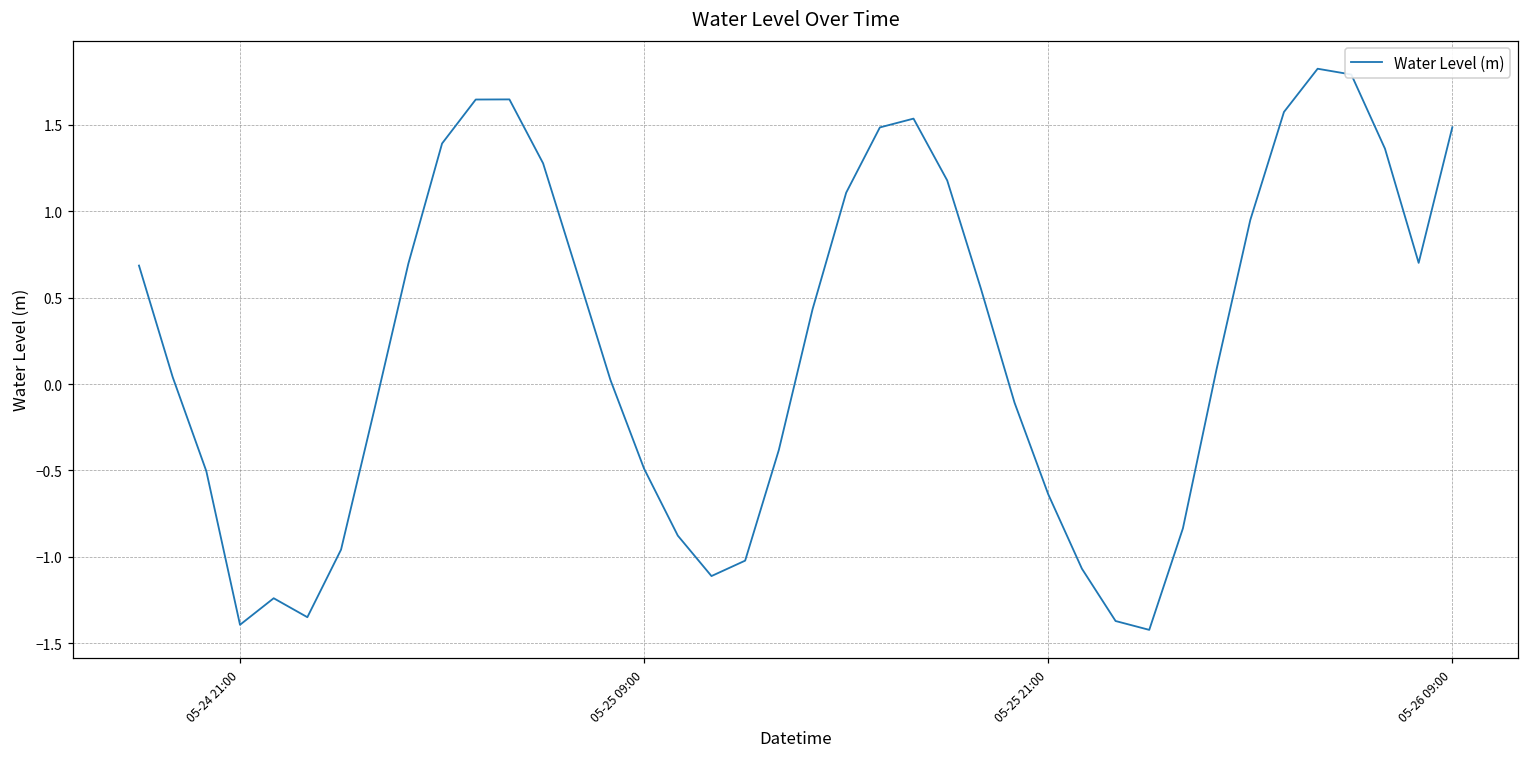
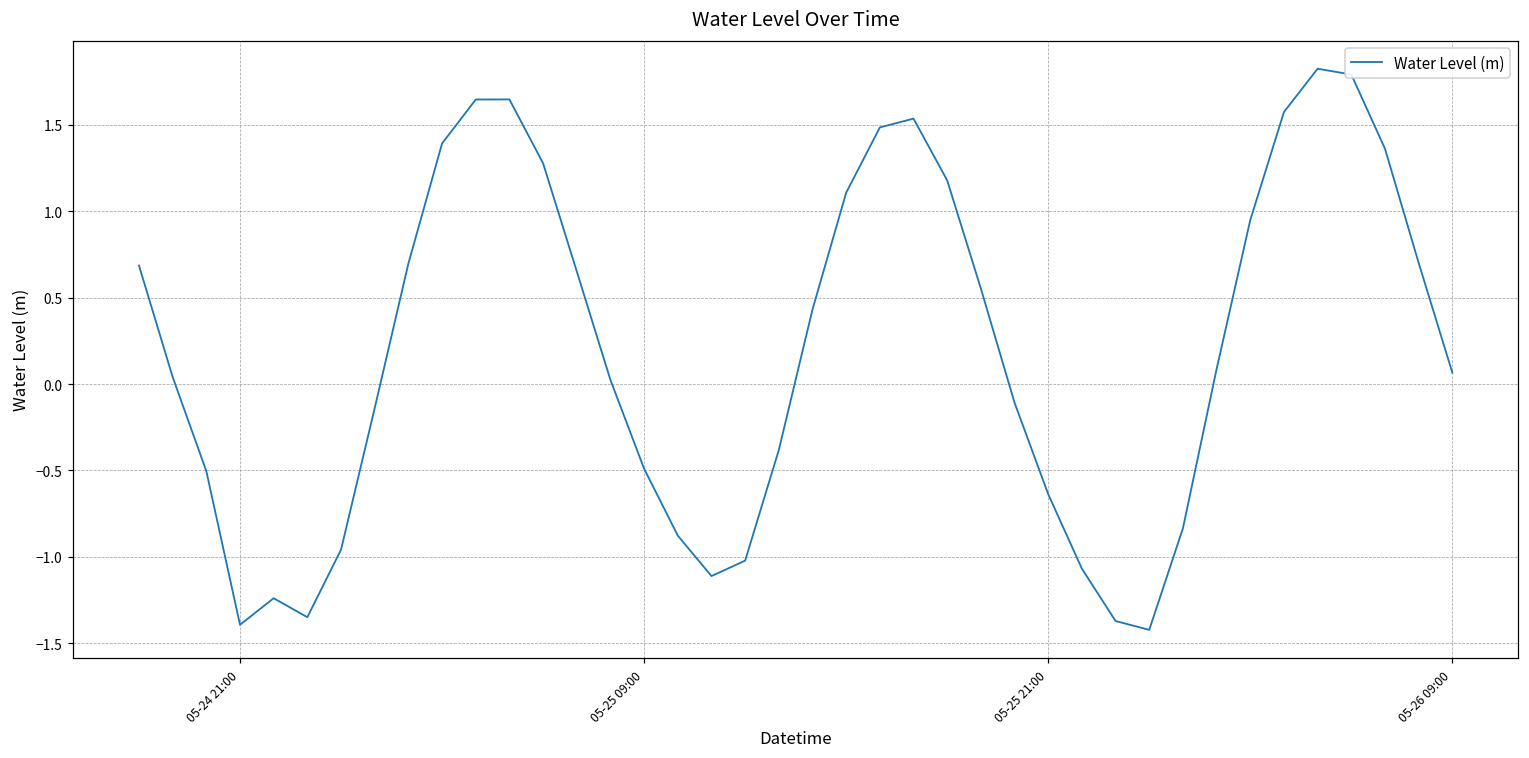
  {
    "05-24 21:00": -1.39,
    "05-25 09:00": -0.49,
    "05-25 21:00": -0.64,
-   "05-26 09:00": 1.49
+   "05-26 09:00": 0.07
  }
